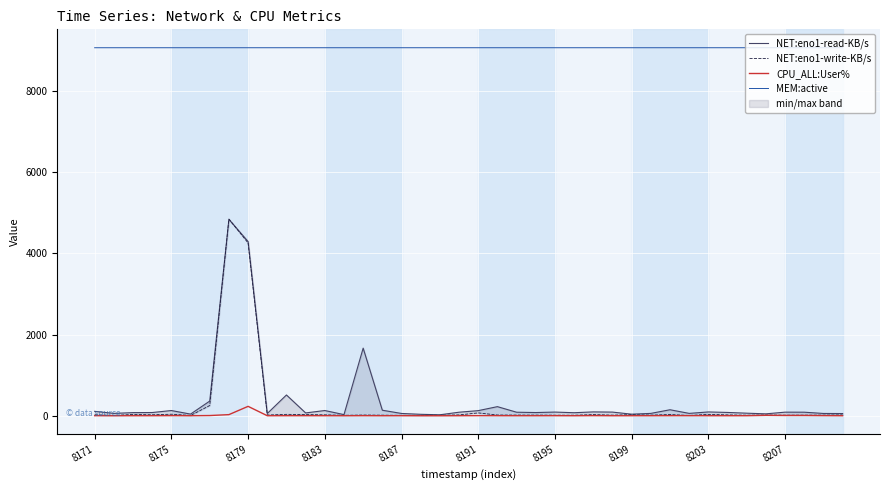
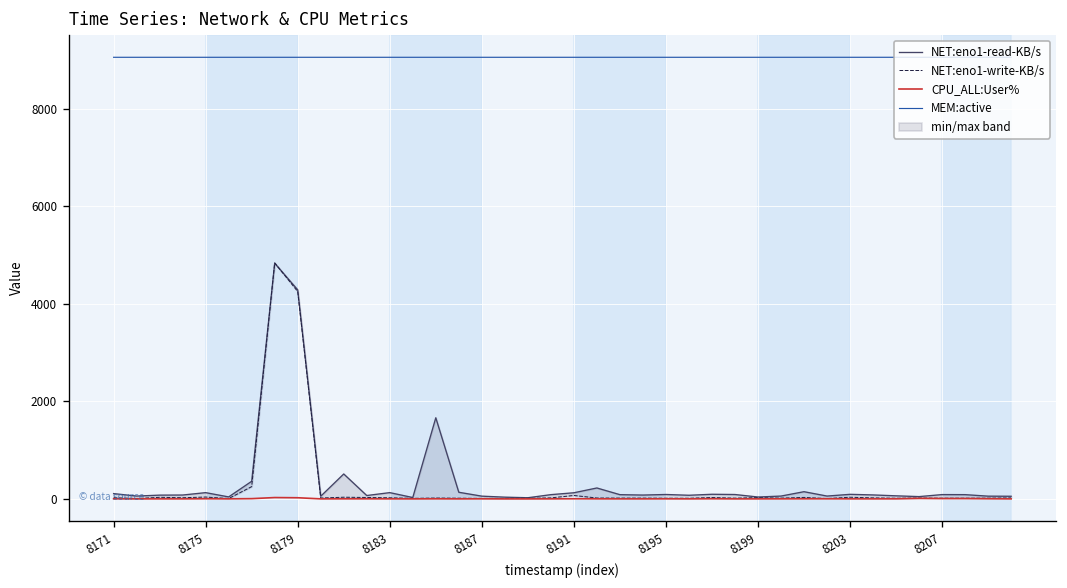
  {
    "CPU_ALL:User%": {
-     "8179": 200,
+     "8179": 0,
      "8191": 0
    },
    "MEM:active": {
      "8171": 9100,
      "8175": 9100,
      "8179": 9100,
      "8183": 9100,
      "8187": 9100,
      "8191": 9100,
      "8195": 9100,
      "8199": 9100,
      "8203": 9100
    }
  }
